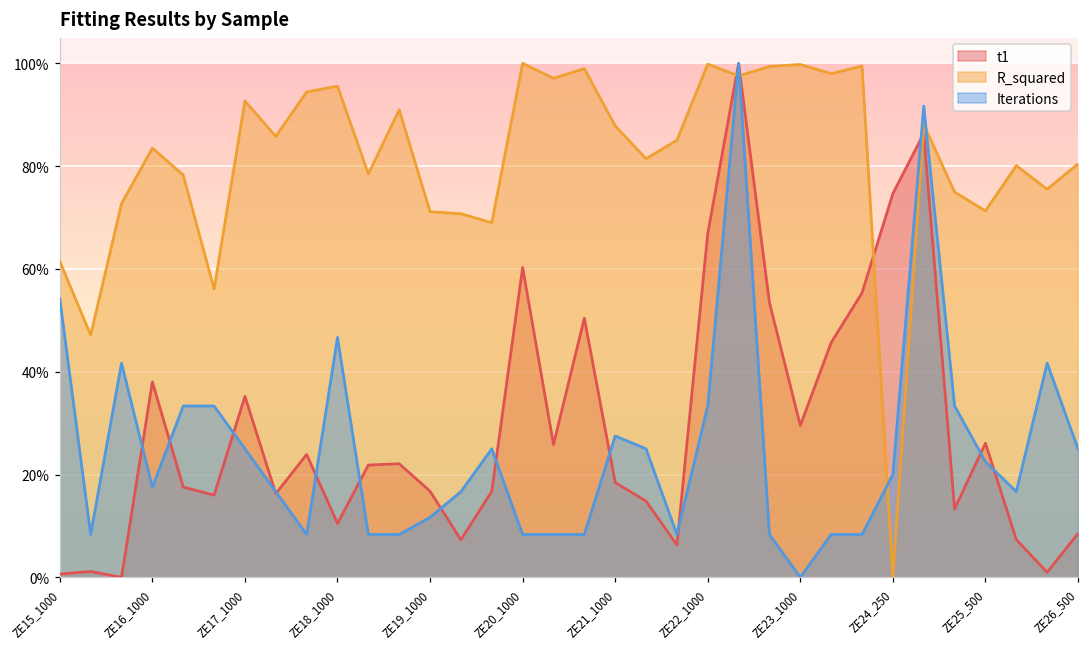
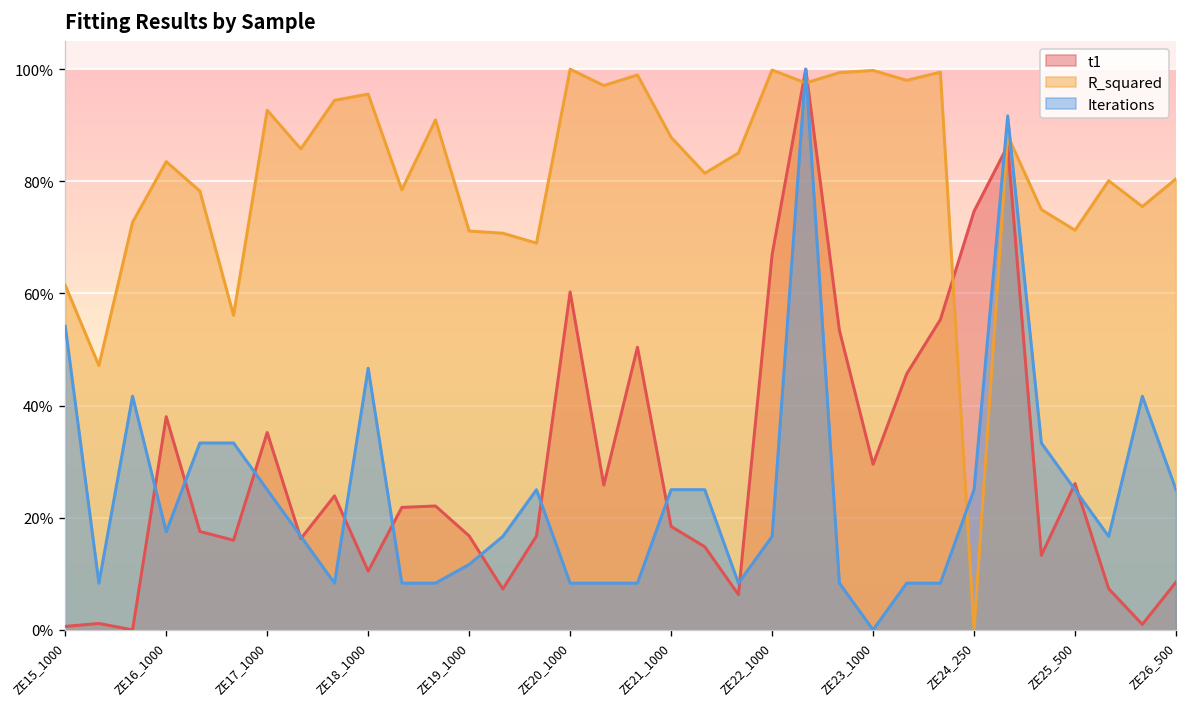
  {
    "Iterations": {
      "ZE15_1000": "54%",
      "ZE16_1000": "17%",
      "ZE17_1000": "25%",
      "ZE18_1000": "47%",
      "ZE19_1000": "12%",
      "ZE20_1000": "8%",
-     "ZE21_1000": "28%",
-     "ZE22_1000": "33%",
+     "ZE21_1000": "25%",
+     "ZE22_1000": "17%",
      "ZE23_1000": "0%",
-     "ZE24_250": "20%",
-     "ZE25_500": "23%",
+     "ZE24_250": "25%",
+     "ZE25_500": "25%",
      "ZE26_500": "25%"
    }
  }
